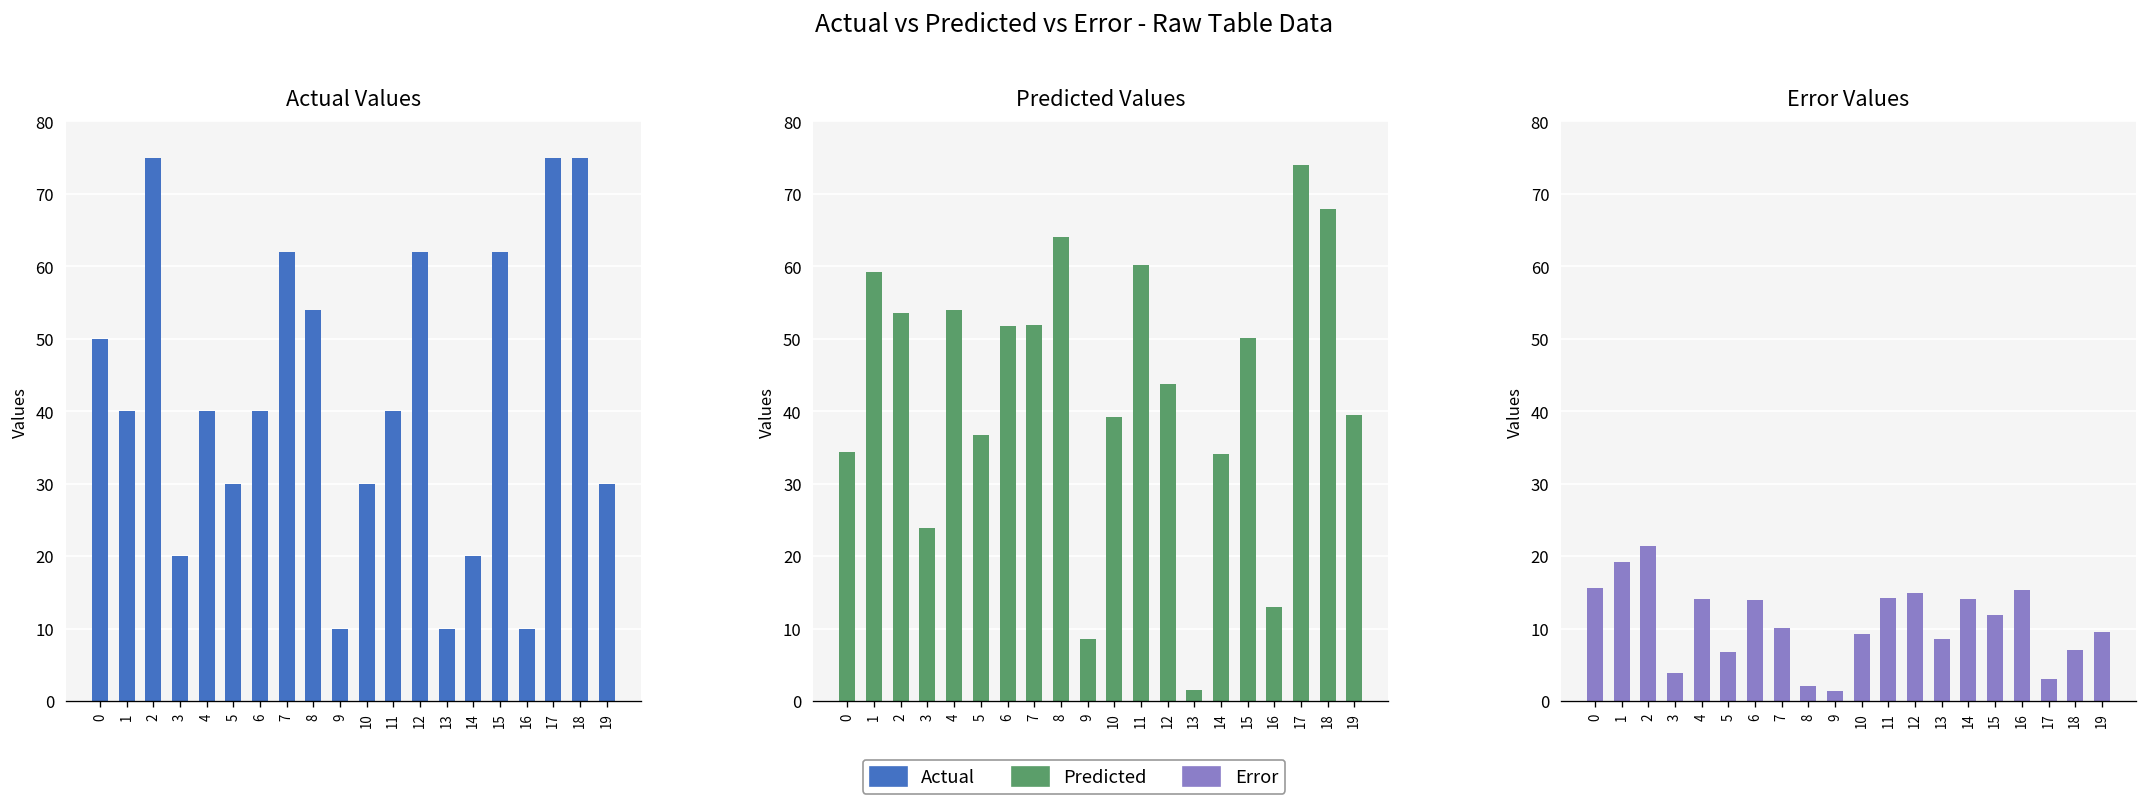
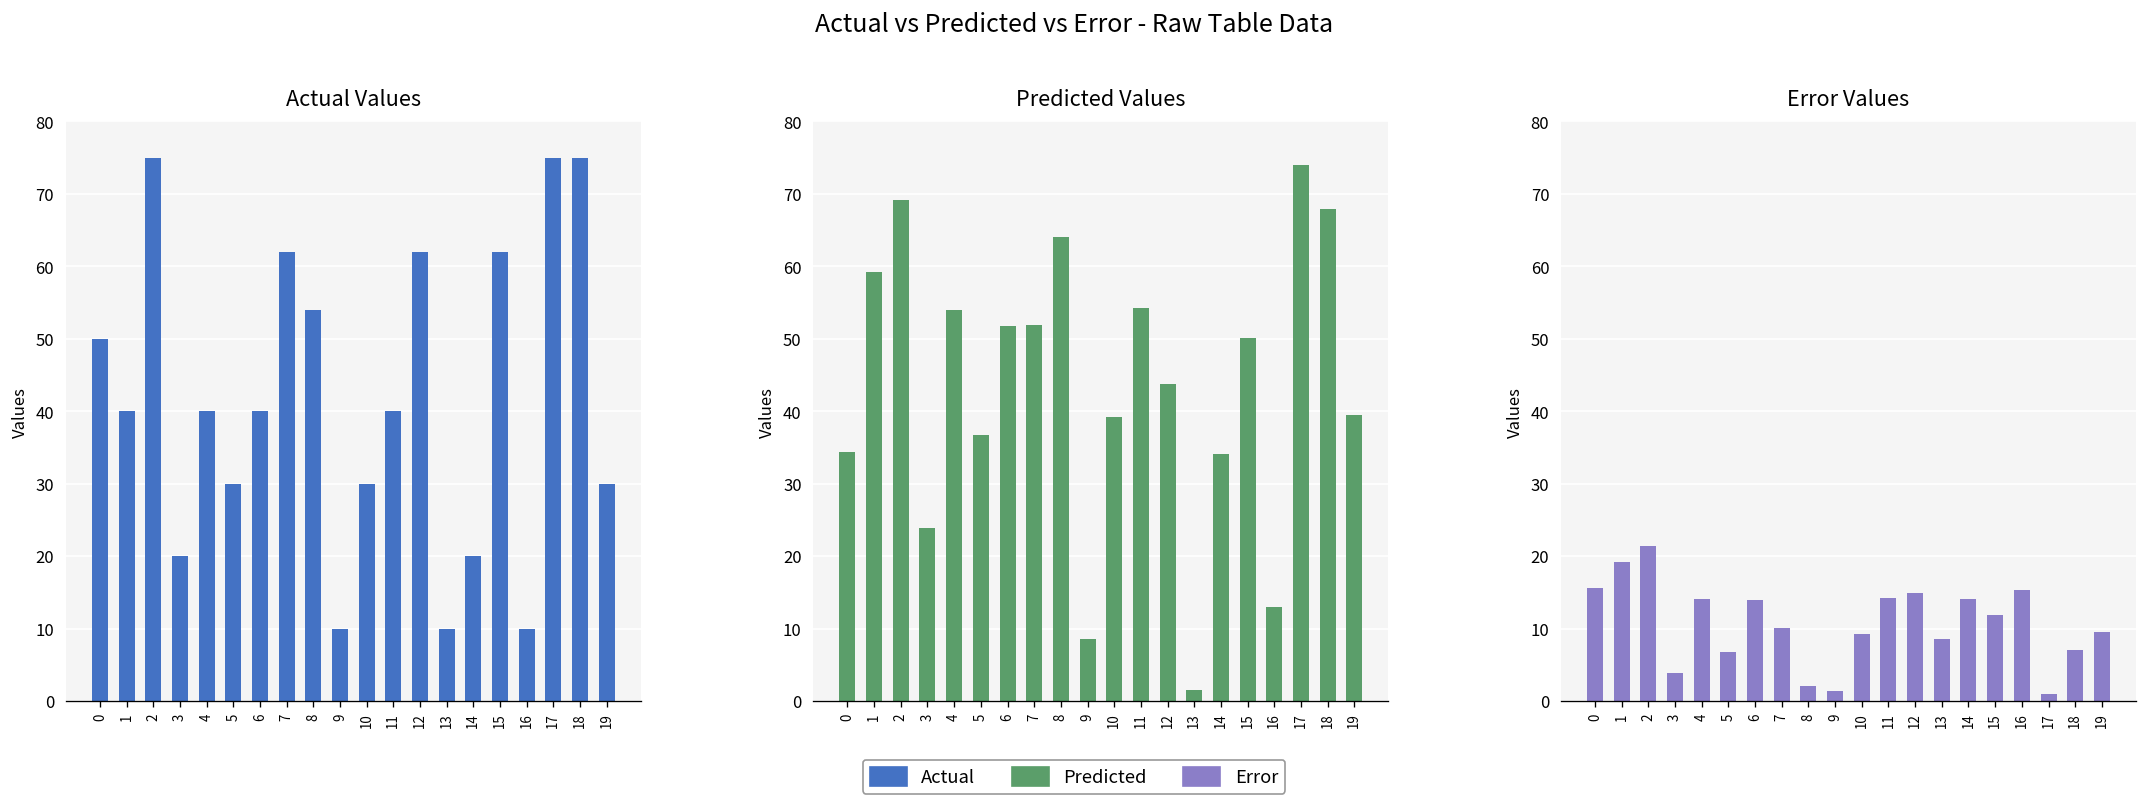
  {
    "Actual Values": {
      "0": 50,
      "1": 40,
      "2": 75,
      "3": 20,
      "4": 40,
      "5": 30,
      "6": 40,
      "7": 62,
      "8": 54,
      "9": 10,
      "10": 30,
      "11": 40,
      "12": 62,
      "13": 10,
      "14": 20,
      "15": 62,
      "16": 10,
      "17": 75,
      "18": 75,
      "19": 30
    },
    "Predicted Values": {
      "0": 34,
      "1": 59,
-     "2": 54,
+     "2": 69,
      "3": 24,
      "4": 54,
      "5": 37,
      "6": 52,
      "7": 52,
      "8": 64,
      "9": 9,
      "10": 39,
-     "11": 60,
+     "11": 54,
      "12": 44,
      "13": 1,
      "14": 34,
      "15": 50,
      "16": 13,
      "17": 74,
      "18": 68,
      "19": 39
    },
    "Error Values": {
      "0": 16,
      "1": 19,
      "2": 21,
      "3": 4,
      "4": 14,
      "5": 7,
      "6": 14,
      "7": 10,
      "8": 2,
      "9": 1,
      "10": 9,
      "11": 14,
      "12": 15,
      "13": 9,
      "14": 14,
      "15": 12,
      "16": 15,
-     "17": 3,
+     "17": 1,
      "18": 7,
      "19": 9
    }
  }
